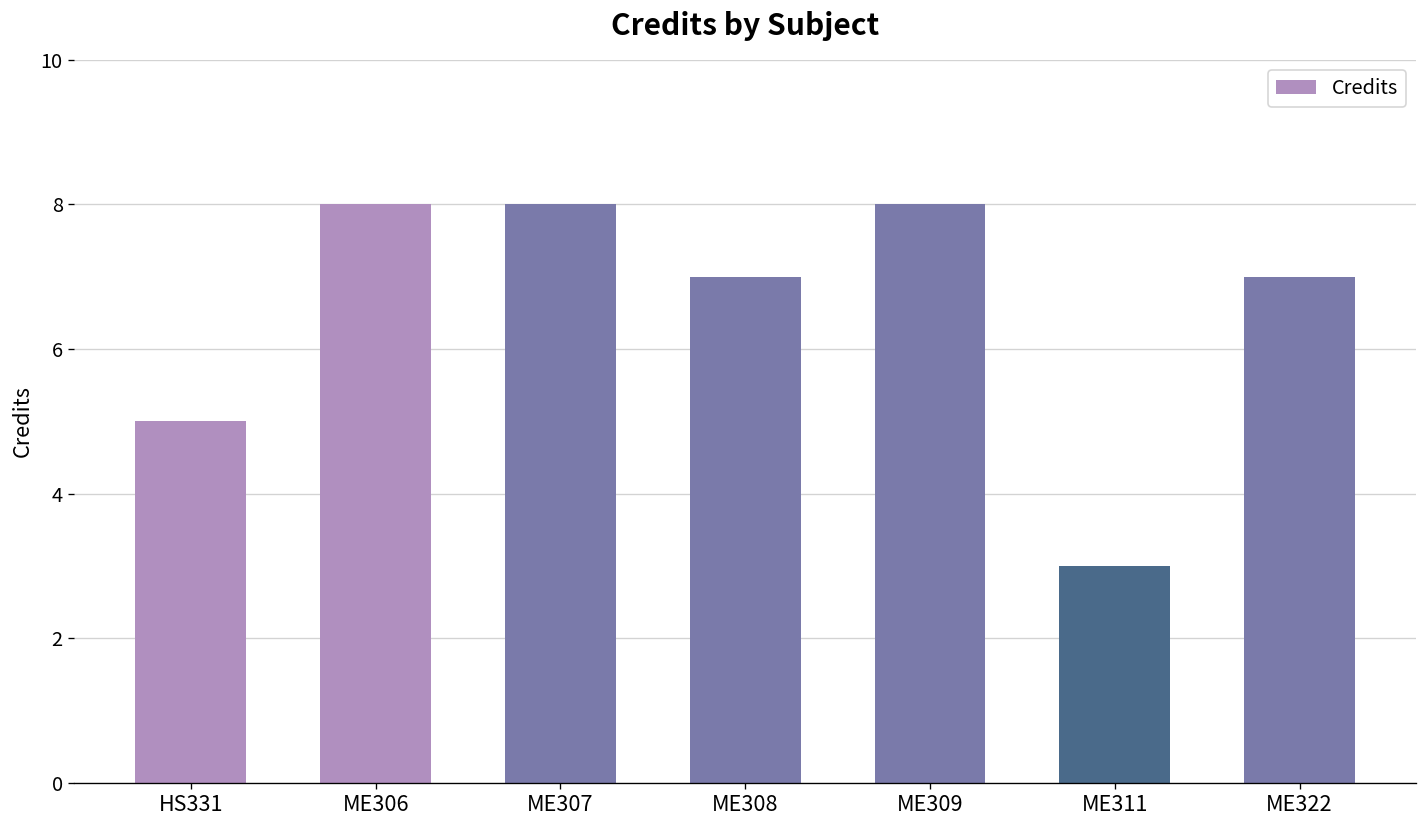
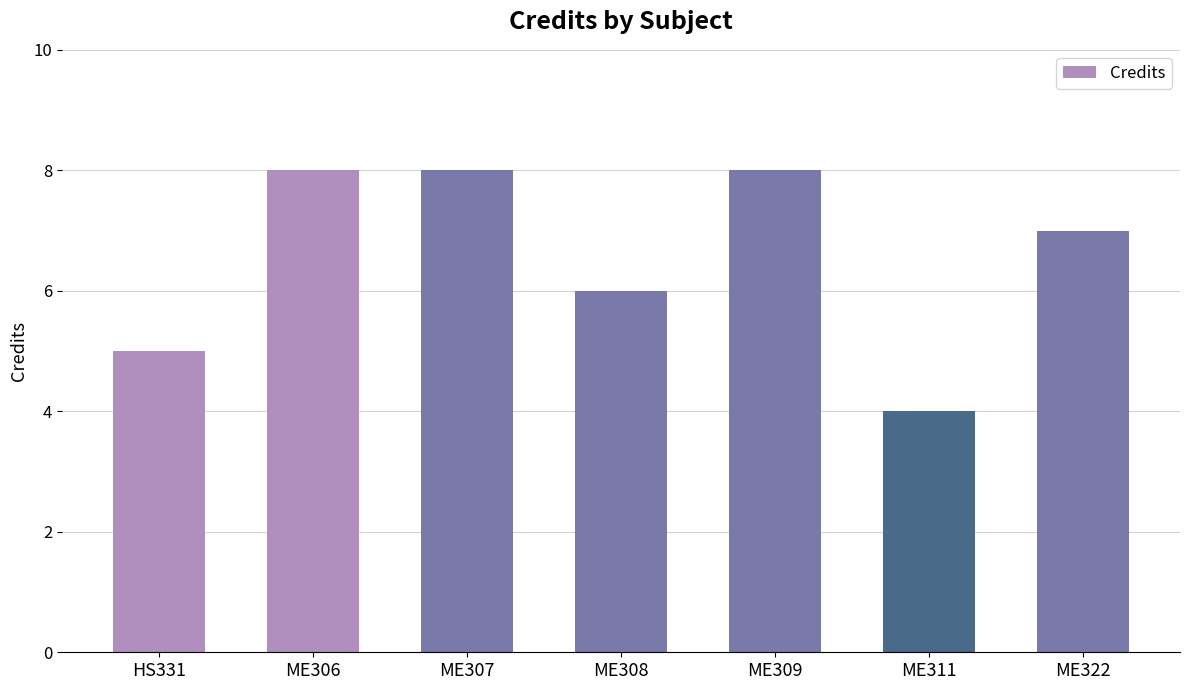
  {
    "HS331": 5,
    "ME306": 8,
    "ME307": 8,
-   "ME308": 7,
+   "ME308": 6,
    "ME309": 8,
-   "ME311": 3,
+   "ME311": 4,
    "ME322": 7
  }
